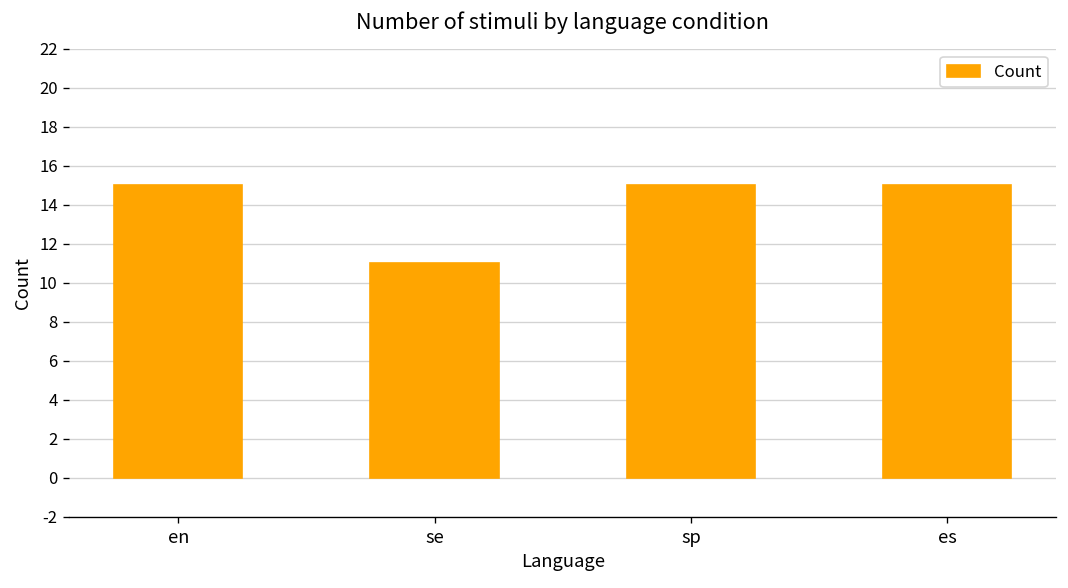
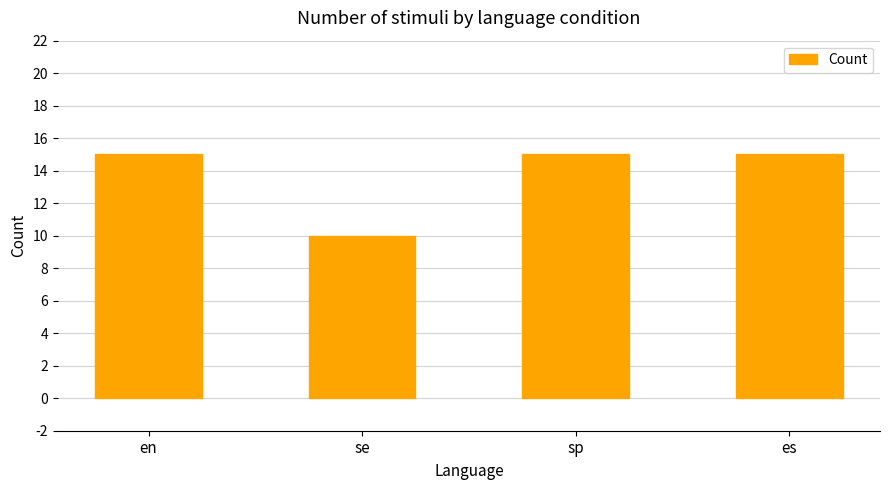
  {
    "en": 15,
-   "se": 11,
+   "se": 10,
    "sp": 15,
    "es": 15
  }
